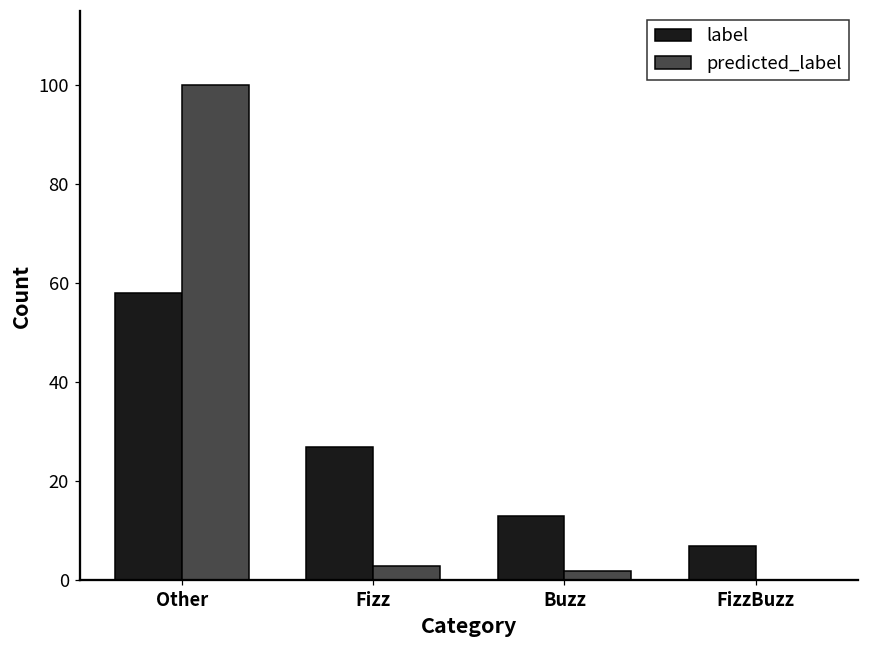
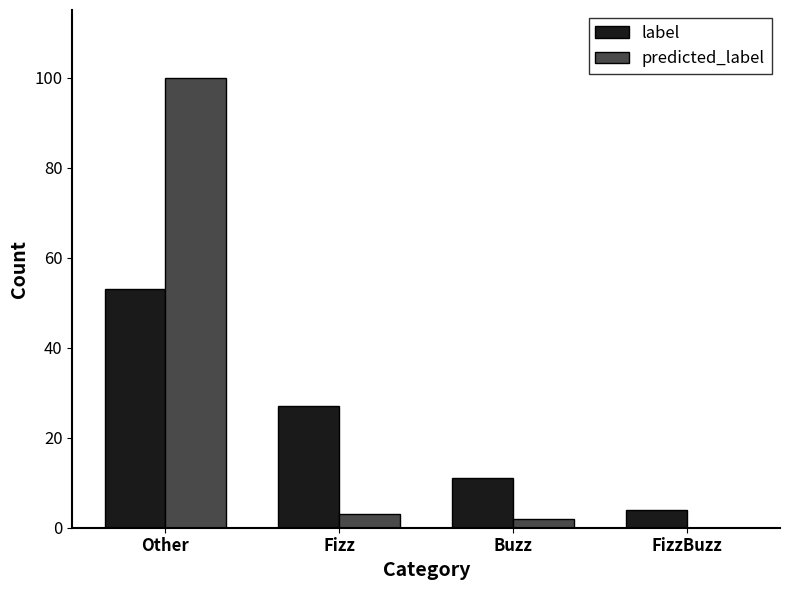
  {
    "label": {
-     "Other": 58,
+     "Other": 53,
      "Fizz": 27,
-     "Buzz": 13,
-     "FizzBuzz": 7
+     "Buzz": 11,
+     "FizzBuzz": 4
    },
    "predicted_label": {
      "Other": 100,
      "Fizz": 3,
      "Buzz": 2,
      "FizzBuzz": 0
    }
  }
